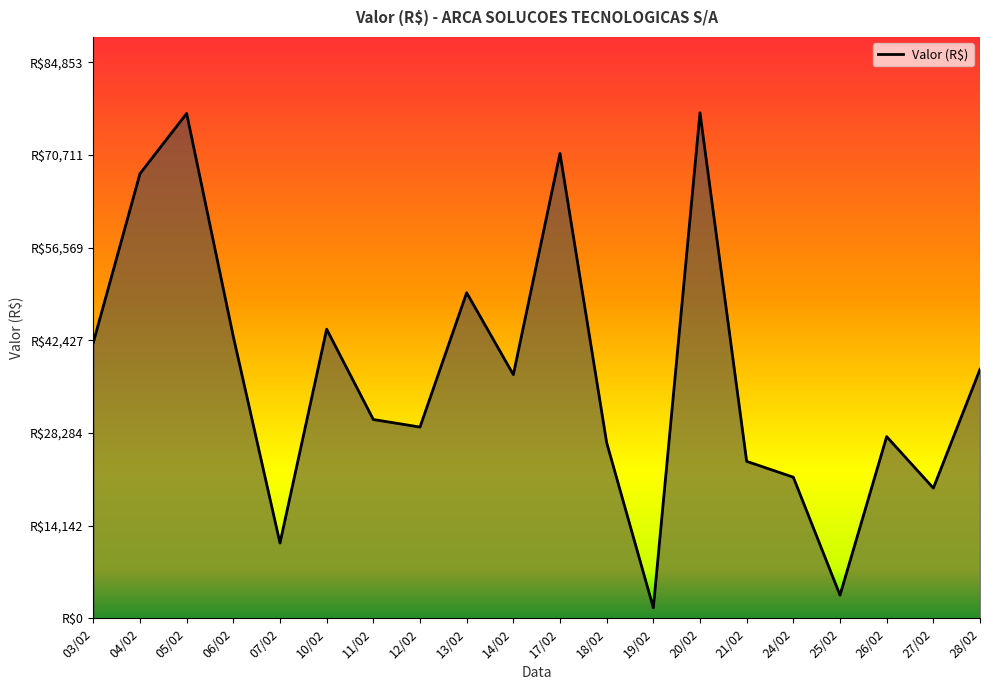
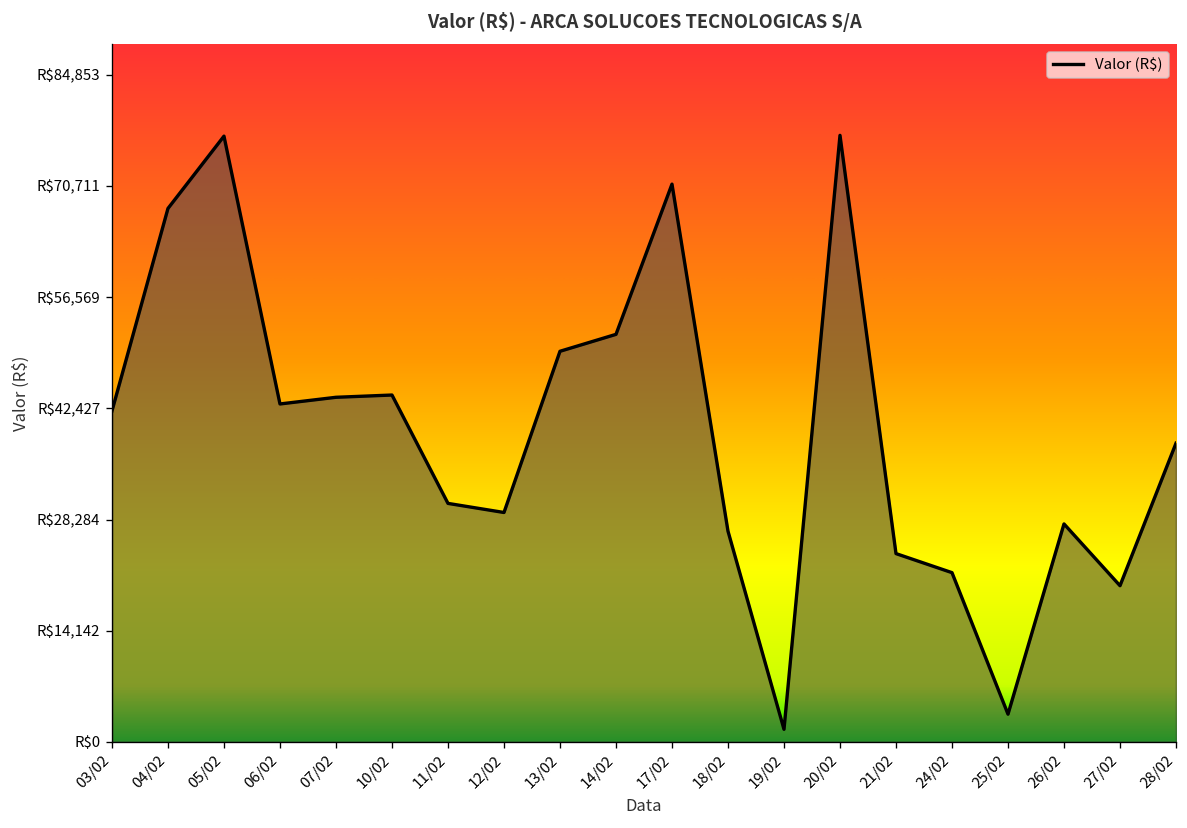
  {
    "03/02": "R$42,000",
    "04/02": "R$68,000",
    "05/02": "R$77,000",
    "06/02": "R$43,000",
-   "07/02": "R$11,000",
+   "07/02": "R$44,000",
    "10/02": "R$44,000",
    "11/02": "R$30,000",
    "12/02": "R$29,000",
    "13/02": "R$50,000",
-   "14/02": "R$37,000",
+   "14/02": "R$52,000",
    "17/02": "R$71,000",
    "18/02": "R$27,000",
    "19/02": "R$2,000",
    "20/02": "R$77,000",
    "21/02": "R$24,000",
    "24/02": "R$22,000",
    "25/02": "R$4,000",
    "26/02": "R$28,000",
    "27/02": "R$20,000",
    "28/02": "R$38,000"
  }
